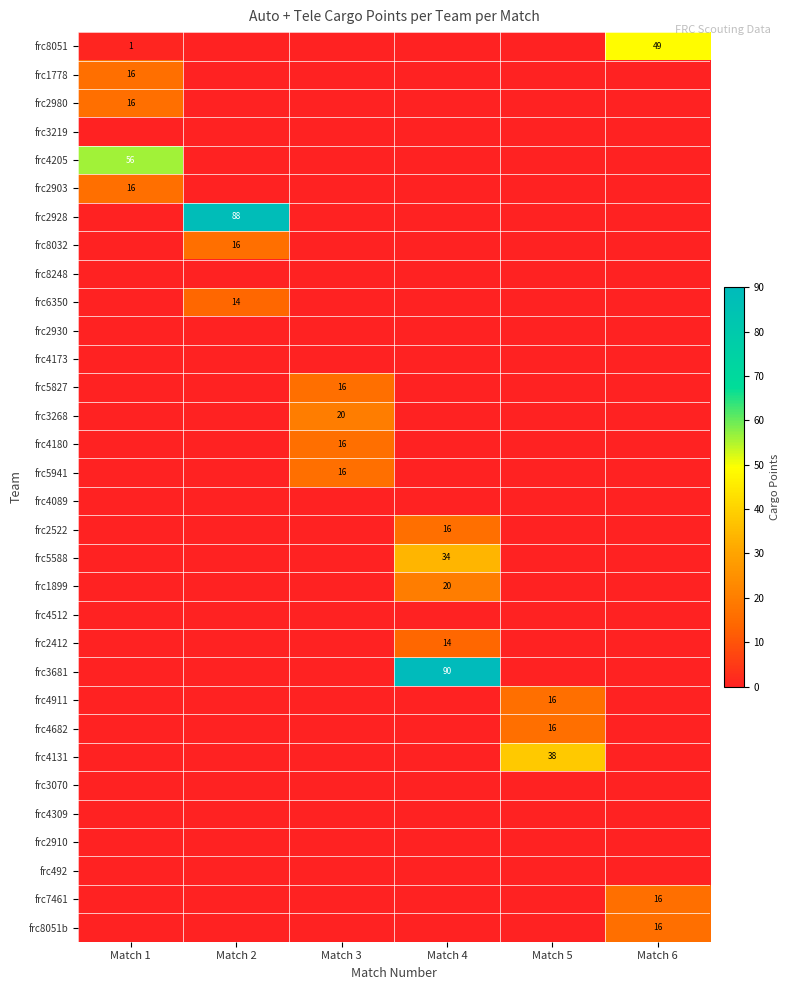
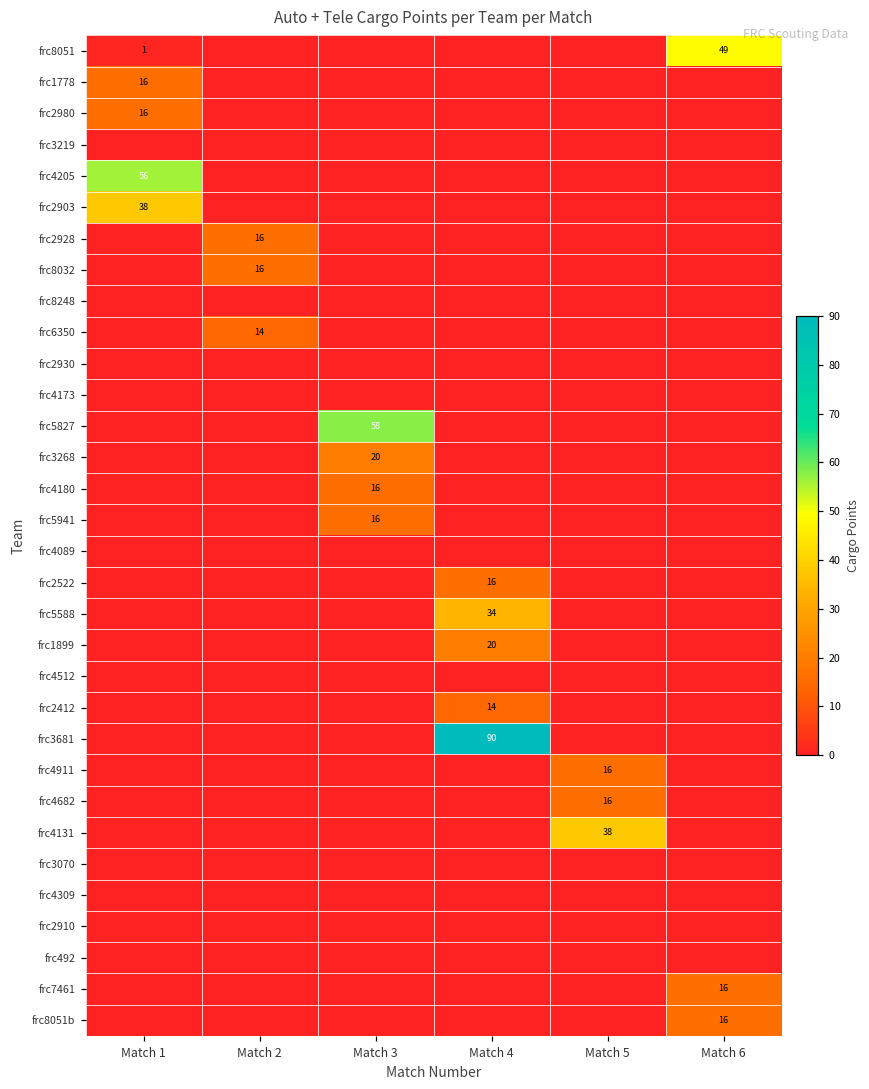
  {
    "frc8051": {
      "Match 1": 1,
      "Match 6": 49
    },
    "frc1778": {
      "Match 1": 16
    },
    "frc2980": {
      "Match 1": 16
    },
    "frc4205": {
      "Match 1": 56
    },
    "frc2903": {
-     "Match 1": 16
+     "Match 1": 38
    },
    "frc2928": {
-     "Match 2": 88
+     "Match 2": 16
    },
    "frc8032": {
      "Match 2": 16
    },
    "frc6350": {
      "Match 2": 14
    },
    "frc5827": {
-     "Match 3": 16
+     "Match 3": 58
    },
    "frc3268": {
      "Match 3": 20
    },
    "frc4180": {
      "Match 3": 16
    },
    "frc5941": {
      "Match 3": 16
    },
    "frc2522": {
      "Match 4": 16
    },
    "frc5588": {
      "Match 4": 34
    },
    "frc1899": {
      "Match 4": 20
    },
    "frc2412": {
      "Match 4": 14
    },
    "frc3681": {
      "Match 4": 90
    },
    "frc4911": {
      "Match 5": 16
    },
    "frc4682": {
      "Match 5": 16
    },
    "frc4131": {
      "Match 5": 38
    },
    "frc7461": {
      "Match 6": 16
    },
    "frc8051b": {
      "Match 6": 16
    }
  }
